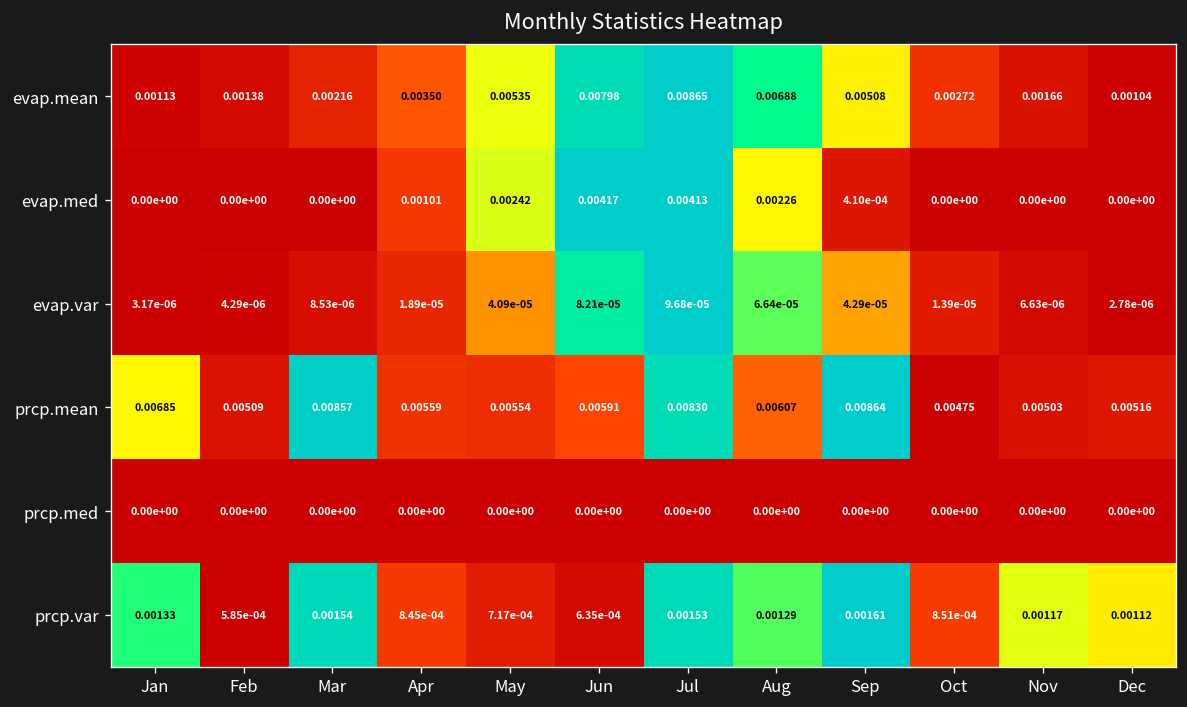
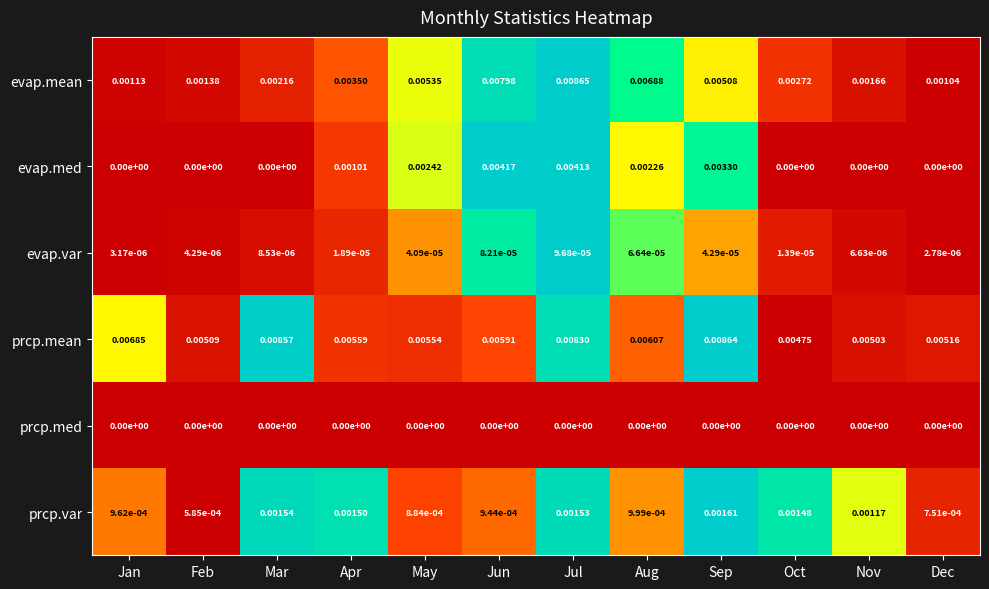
  {
    "evap.mean": {
      "Jan": "0.00113",
      "Feb": "0.00138",
      "Mar": "0.00216",
      "Apr": "0.00350",
      "May": "0.00535",
      "Jun": "0.00798",
      "Jul": "0.00865",
      "Aug": "0.00688",
      "Sep": "0.00508",
      "Oct": "0.00272",
      "Nov": "0.00166",
      "Dec": "0.00104"
    },
    "evap.med": {
      "Jan": "0.00e+00",
      "Feb": "0.00e+00",
      "Mar": "0.00e+00",
      "Apr": "0.00101",
      "May": "0.00242",
      "Jun": "0.00417",
      "Jul": "0.00413",
      "Aug": "0.00226",
-     "Sep": "4.10e-04",
+     "Sep": "0.00330",
      "Oct": "0.00e+00",
      "Nov": "0.00e+00",
      "Dec": "0.00e+00"
    },
    "evap.var": {
      "Jan": "3.17e-06",
      "Feb": "4.29e-06",
      "Mar": "8.53e-06",
      "Apr": "1.89e-05",
      "May": "4.09e-05",
      "Jun": "8.21e-05",
      "Jul": "9.68e-05",
      "Aug": "6.64e-05",
      "Sep": "4.29e-05",
      "Oct": "1.39e-05",
      "Nov": "6.63e-06",
      "Dec": "2.78e-06"
    },
    "prcp.mean": {
      "Jan": "0.00685",
      "Feb": "0.00509",
      "Mar": "0.00857",
      "Apr": "0.00559",
      "May": "0.00554",
      "Jun": "0.00591",
      "Jul": "0.00830",
      "Aug": "0.00607",
      "Sep": "0.00864",
      "Oct": "0.00475",
      "Nov": "0.00503",
      "Dec": "0.00516"
    },
    "prcp.med": {
      "Jan": "0.00e+00",
      "Feb": "0.00e+00",
      "Mar": "0.00e+00",
      "Apr": "0.00e+00",
      "May": "0.00e+00",
      "Jun": "0.00e+00",
      "Jul": "0.00e+00",
      "Aug": "0.00e+00",
      "Sep": "0.00e+00",
      "Oct": "0.00e+00",
      "Nov": "0.00e+00",
      "Dec": "0.00e+00"
    },
    "prcp.var": {
-     "Jan": "0.00133",
+     "Jan": "9.62e-04",
      "Feb": "5.85e-04",
      "Mar": "0.00154",
-     "Apr": "8.45e-04",
-     "May": "7.17e-04",
-     "Jun": "6.35e-04",
+     "Apr": "0.00150",
+     "May": "8.84e-04",
+     "Jun": "9.44e-04",
      "Jul": "0.00153",
-     "Aug": "0.00129",
+     "Aug": "9.99e-04",
      "Sep": "0.00161",
-     "Oct": "8.51e-04",
+     "Oct": "0.00148",
      "Nov": "0.00117",
-     "Dec": "0.00112"
+     "Dec": "7.51e-04"
    }
  }
